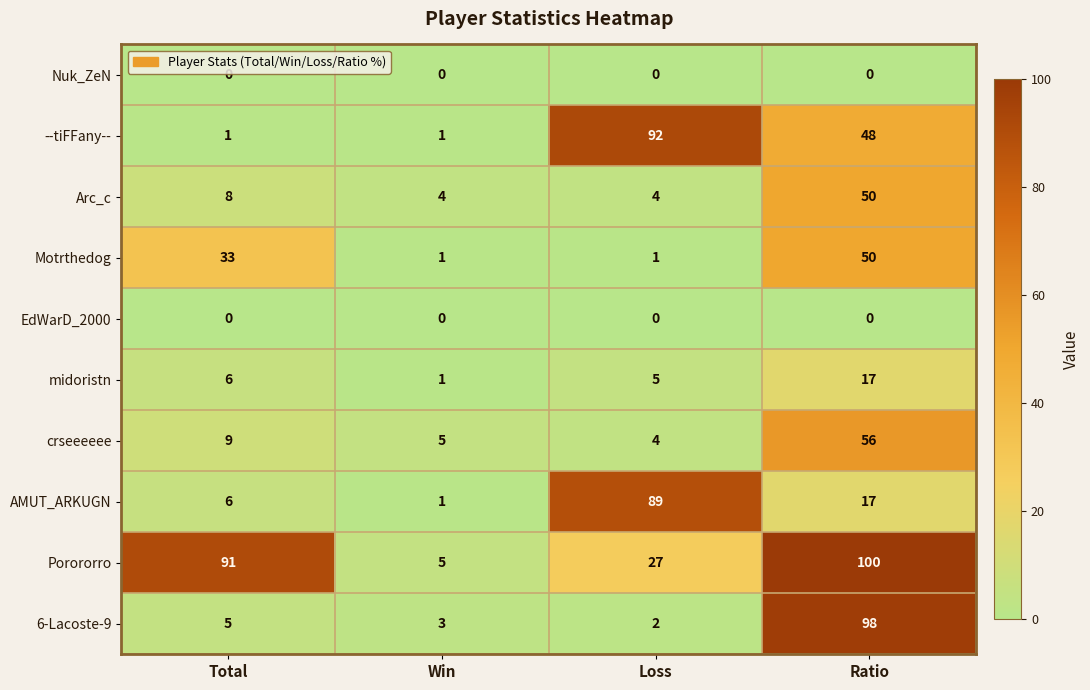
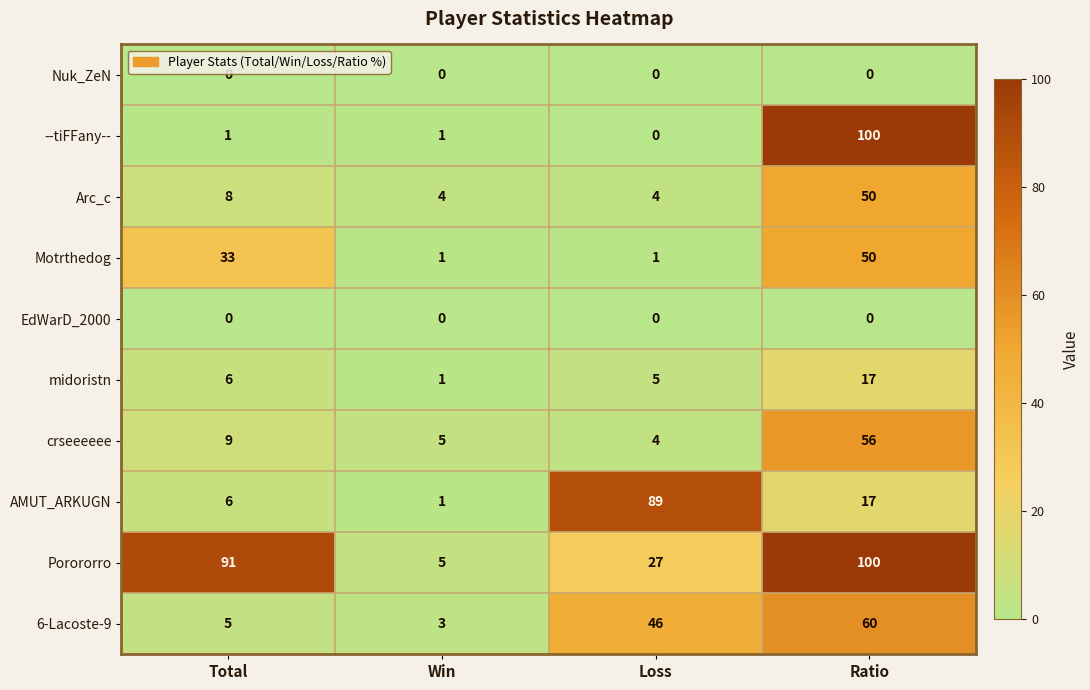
  {
    "Nuk_ZeN": {
      "Win": 0,
      "Loss": 0,
      "Ratio": 0
    },
    "--tiFFany--": {
      "Total": 1,
      "Win": 1,
-     "Loss": 92,
-     "Ratio": 48
+     "Loss": 0,
+     "Ratio": 100
    },
    "Arc_c": {
      "Total": 8,
      "Win": 4,
      "Loss": 4,
      "Ratio": 50
    },
    "Motrthedog": {
      "Total": 33,
      "Win": 1,
      "Loss": 1,
      "Ratio": 50
    },
    "EdWarD_2000": {
      "Total": 0,
      "Win": 0,
      "Loss": 0,
      "Ratio": 0
    },
    "midoristn": {
      "Total": 6,
      "Win": 1,
      "Loss": 5,
      "Ratio": 17
    },
    "crseeeeee": {
      "Total": 9,
      "Win": 5,
      "Loss": 4,
      "Ratio": 56
    },
    "AMUT_ARKUGN": {
      "Total": 6,
      "Win": 1,
      "Loss": 89,
      "Ratio": 17
    },
    "Porororro": {
      "Total": 91,
      "Win": 5,
      "Loss": 27,
      "Ratio": 100
    },
    "6-Lacoste-9": {
      "Total": 5,
      "Win": 3,
-     "Loss": 2,
-     "Ratio": 98
+     "Loss": 46,
+     "Ratio": 60
    }
  }
